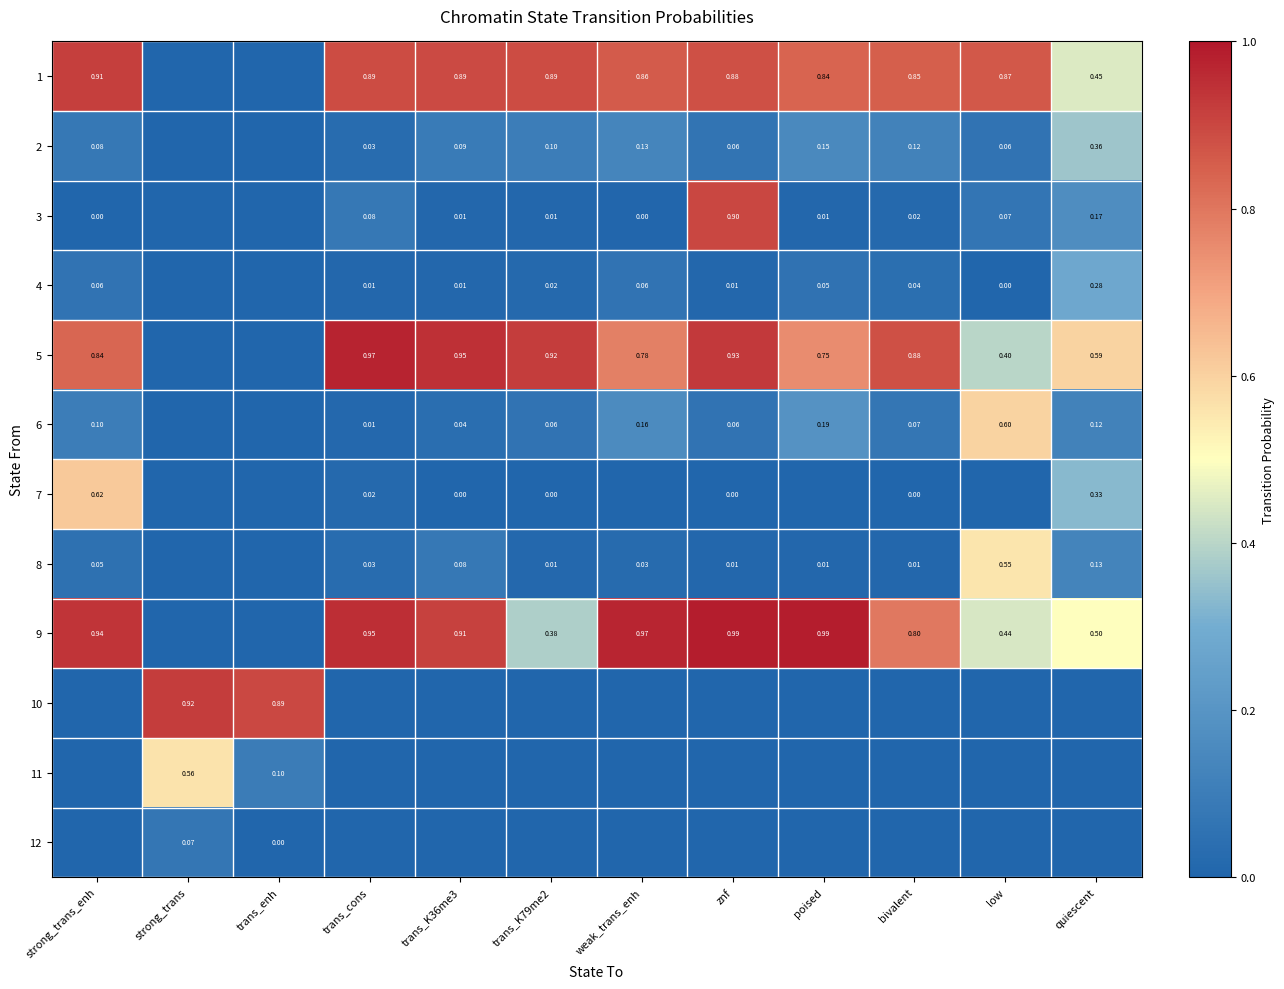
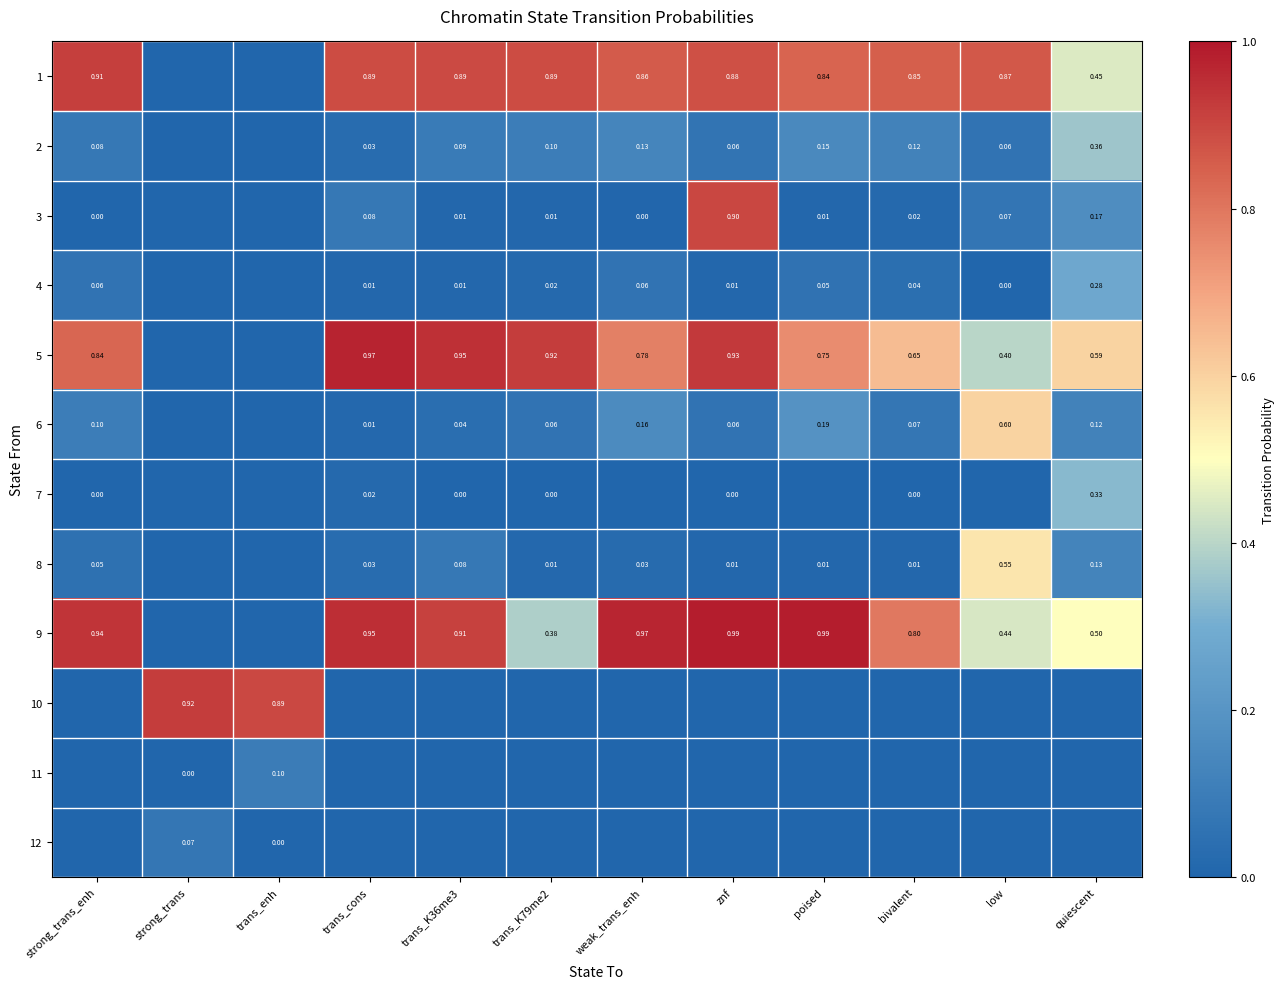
  {
    "1": {
      "strong_trans_enh": 0.91,
      "trans_cons": 0.89,
      "trans_K36me3": 0.89,
      "trans_K79me2": 0.89,
      "weak_trans_enh": 0.86,
      "znf": 0.88,
      "poised": 0.84,
      "bivalent": 0.85,
      "low": 0.87,
      "quiescent": 0.45
    },
    "2": {
      "strong_trans_enh": 0.08,
      "trans_cons": 0.03,
      "trans_K36me3": 0.09,
      "trans_K79me2": 0.10,
      "weak_trans_enh": 0.13,
      "znf": 0.06,
      "poised": 0.15,
      "bivalent": 0.12,
      "low": 0.06,
      "quiescent": 0.36
    },
    "3": {
      "strong_trans_enh": 0.00,
      "trans_cons": 0.08,
      "trans_K36me3": 0.01,
      "trans_K79me2": 0.01,
      "weak_trans_enh": 0.00,
      "znf": 0.90,
      "poised": 0.01,
      "bivalent": 0.02,
      "low": 0.07,
      "quiescent": 0.17
    },
    "4": {
      "strong_trans_enh": 0.06,
      "trans_cons": 0.01,
      "trans_K36me3": 0.01,
      "trans_K79me2": 0.02,
      "weak_trans_enh": 0.06,
      "znf": 0.01,
      "poised": 0.05,
      "bivalent": 0.04,
      "low": 0.00,
      "quiescent": 0.28
    },
    "5": {
      "strong_trans_enh": 0.84,
      "trans_cons": 0.97,
      "trans_K36me3": 0.95,
      "trans_K79me2": 0.92,
      "weak_trans_enh": 0.78,
      "znf": 0.93,
      "poised": 0.75,
-     "bivalent": 0.88,
+     "bivalent": 0.65,
      "low": 0.40,
      "quiescent": 0.59
    },
    "6": {
      "strong_trans_enh": 0.10,
      "trans_cons": 0.01,
      "trans_K36me3": 0.04,
      "trans_K79me2": 0.06,
      "weak_trans_enh": 0.16,
      "znf": 0.06,
      "poised": 0.19,
      "bivalent": 0.07,
      "low": 0.60,
      "quiescent": 0.12
    },
    "7": {
-     "strong_trans_enh": 0.62,
+     "strong_trans_enh": 0.00,
      "trans_cons": 0.02,
      "trans_K36me3": 0.00,
      "trans_K79me2": 0.00,
      "znf": 0.00,
      "bivalent": 0.00,
      "quiescent": 0.33
    },
    "8": {
      "strong_trans_enh": 0.05,
      "trans_cons": 0.03,
      "trans_K36me3": 0.08,
      "trans_K79me2": 0.01,
      "weak_trans_enh": 0.03,
      "znf": 0.01,
      "poised": 0.01,
      "bivalent": 0.01,
      "low": 0.55,
      "quiescent": 0.13
    },
    "9": {
      "strong_trans_enh": 0.94,
      "trans_cons": 0.95,
      "trans_K36me3": 0.91,
      "trans_K79me2": 0.38,
      "weak_trans_enh": 0.97,
      "znf": 0.99,
      "poised": 0.99,
      "bivalent": 0.80,
      "low": 0.44,
      "quiescent": 0.50
    },
    "10": {
      "strong_trans": 0.92,
      "trans_enh": 0.89
    },
    "11": {
-     "strong_trans": 0.56,
+     "strong_trans": 0.00,
      "trans_enh": 0.10
    },
    "12": {
      "strong_trans": 0.07,
      "trans_enh": 0.00
    }
  }
